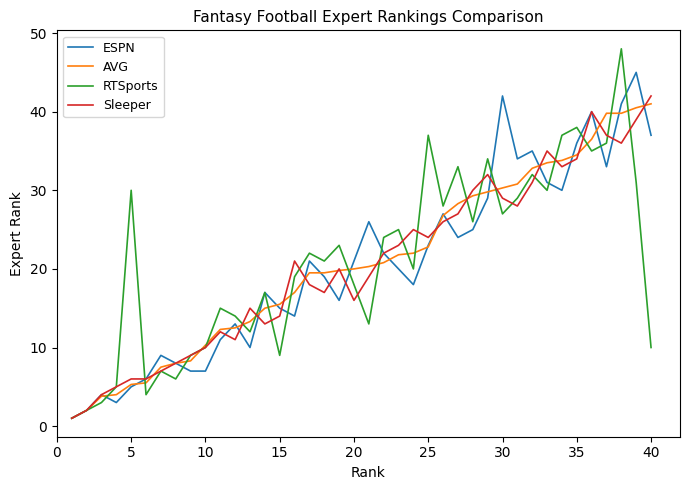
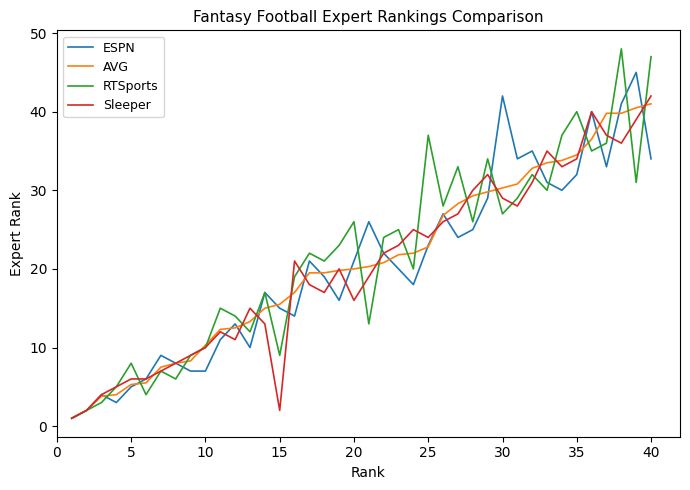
  {
    "ESPN": {
      "10": 7,
      "15": 15,
      "20": 21,
      "30": 42,
-     "35": 36,
-     "40": 37
+     "35": 32,
+     "40": 34
    },
    "AVG": {
      "15": 16,
      "20": 20,
      "30": 30,
      "35": 35,
      "40": 41
    },
    "RTSports": {
-     "5": 30,
+     "5": 8,
      "15": 9,
-     "20": 18,
+     "20": 26,
      "25": 37,
      "30": 27,
-     "35": 38,
-     "40": 10
+     "35": 40,
+     "40": 47
    },
    "Sleeper": {
      "5": 6,
-     "15": 14,
+     "15": 2,
      "20": 16,
      "25": 24,
      "30": 29,
      "35": 34,
      "40": 42
    }
  }
